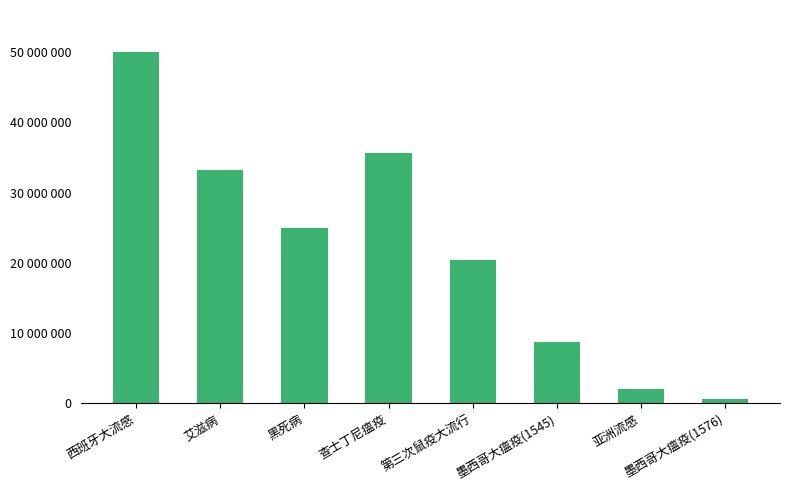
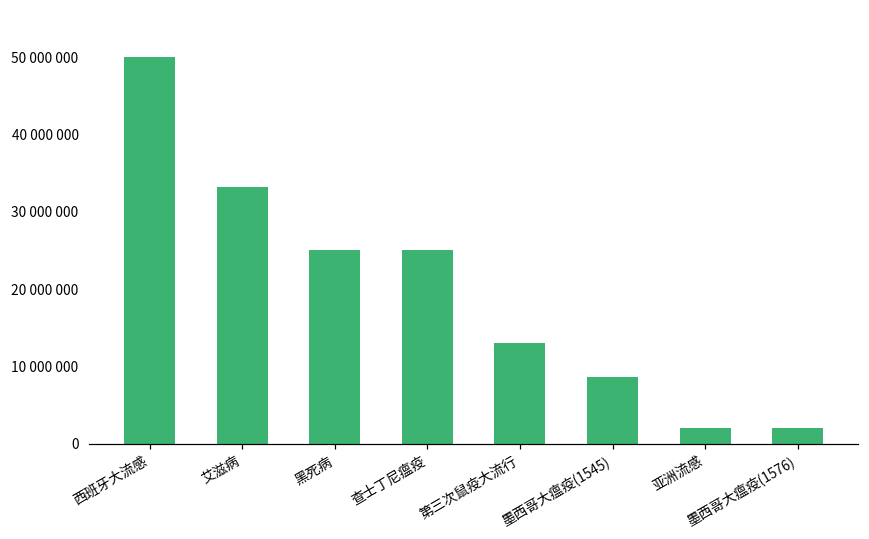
  {
    "西班牙大流感": 50000000,
    "艾滋病": 33000000,
    "黑死病": 25000000,
-   "查士丁尼瘟疫": 36000000,
-   "第三次鼠疫大流行": 20000000,
+   "查士丁尼瘟疫": 25000000,
+   "第三次鼠疫大流行": 13000000,
    "墨西哥大瘟疫(1545)": 9000000,
    "亚洲流感": 2000000,
-   "墨西哥大瘟疫(1576)": 1000000
+   "墨西哥大瘟疫(1576)": 2000000
  }
